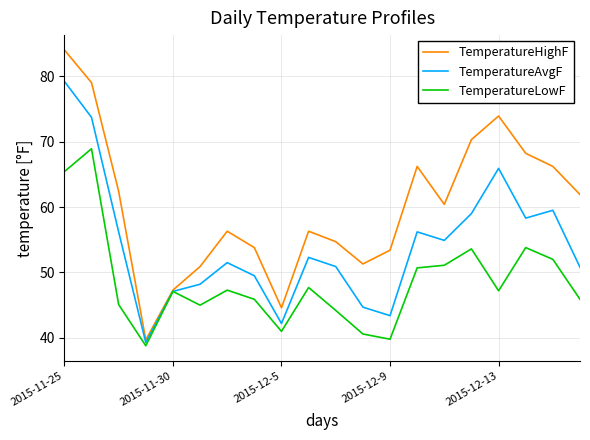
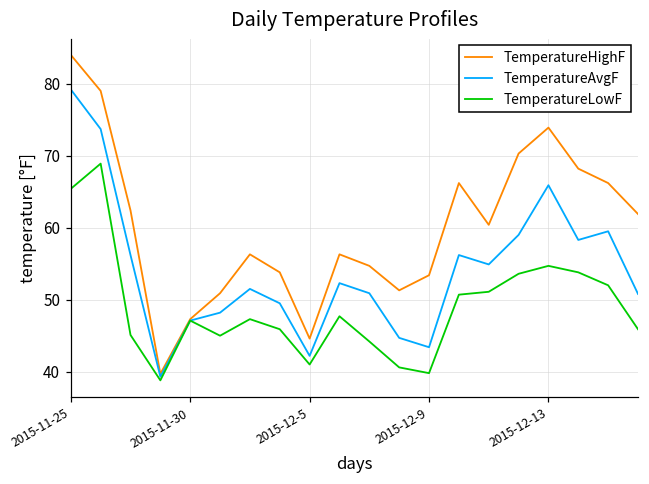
  {
    "TemperatureHighF": {
      "2015-11-25": 84,
      "2015-12-5": 45,
      "2015-12-9": 53,
      "2015-12-13": 74
    },
    "TemperatureAvgF": {
      "2015-11-25": 79,
      "2015-12-5": 42,
      "2015-12-9": 43,
      "2015-12-13": 66
    },
    "TemperatureLowF": {
      "2015-11-25": 65,
      "2015-12-5": 41,
      "2015-12-9": 40,
-     "2015-12-13": 47
+     "2015-12-13": 55
    }
  }
